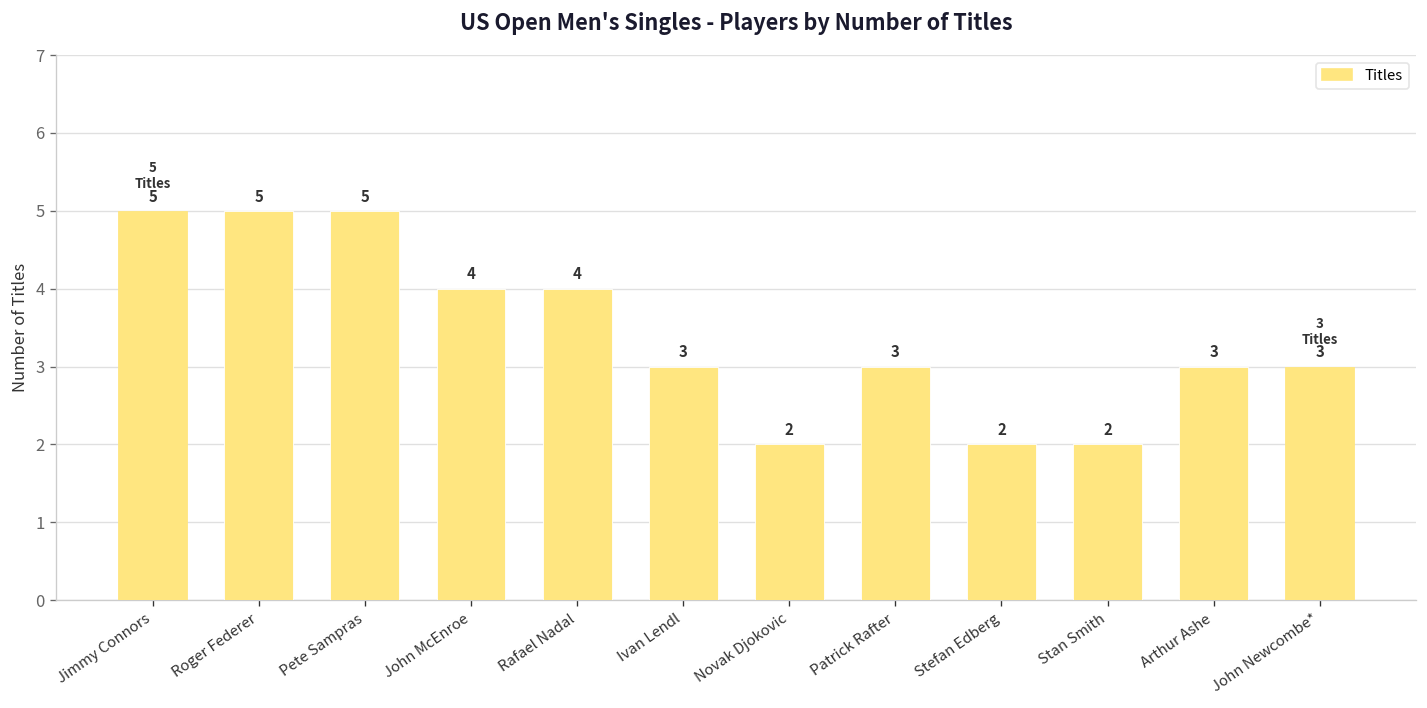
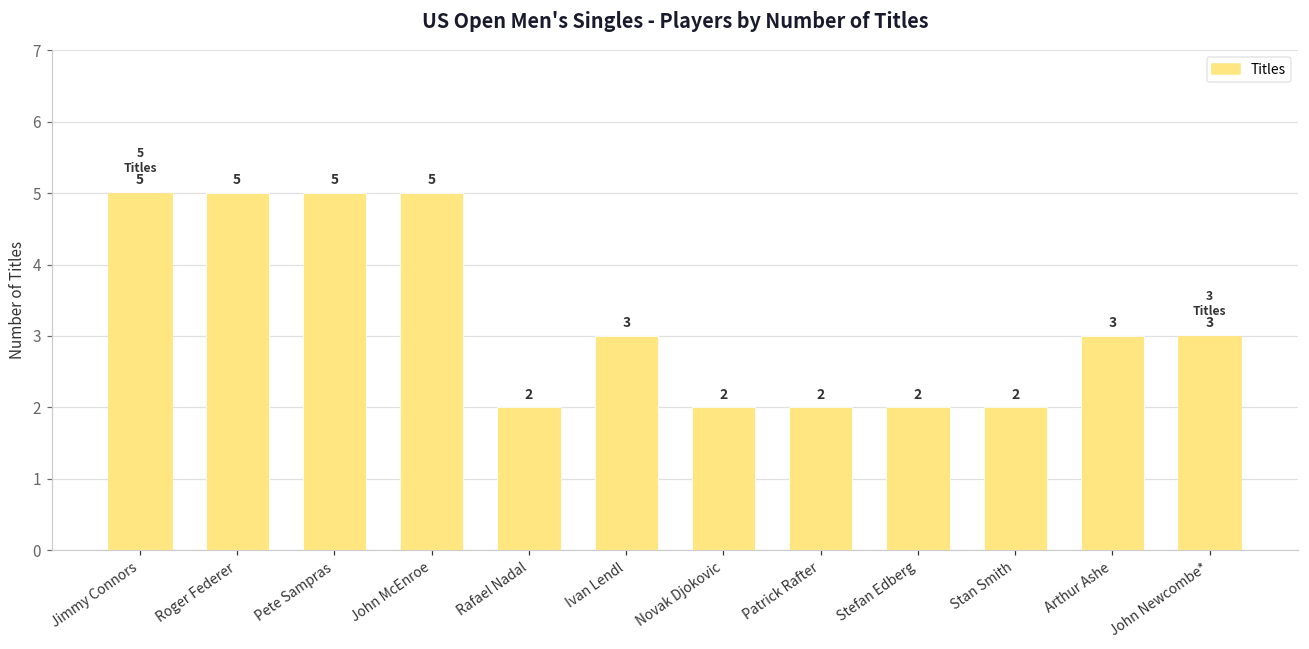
  {
    "Jimmy Connors": 5,
    "Roger Federer": 5,
    "Pete Sampras": 5,
-   "John McEnroe": 4,
-   "Rafael Nadal": 4,
+   "John McEnroe": 5,
+   "Rafael Nadal": 2,
    "Ivan Lendl": 3,
    "Novak Djokovic": 2,
-   "Patrick Rafter": 3,
+   "Patrick Rafter": 2,
    "Stefan Edberg": 2,
    "Stan Smith": 2,
    "Arthur Ashe": 3,
    "John Newcombe*": 3
  }
